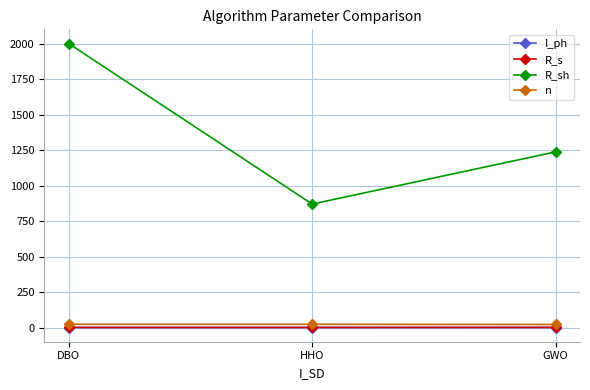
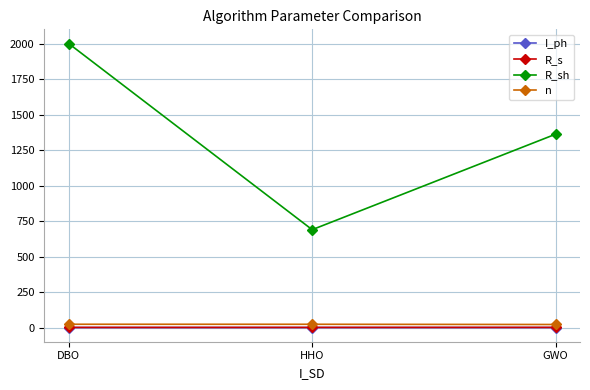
  {
    "R_sh": {
      "DBO": 2000,
-     "HHO": 870,
-     "GWO": 1240
+     "HHO": 690,
+     "GWO": 1360
    },
    "n": {
      "DBO": 20,
      "HHO": 20,
      "GWO": 20
    }
  }
